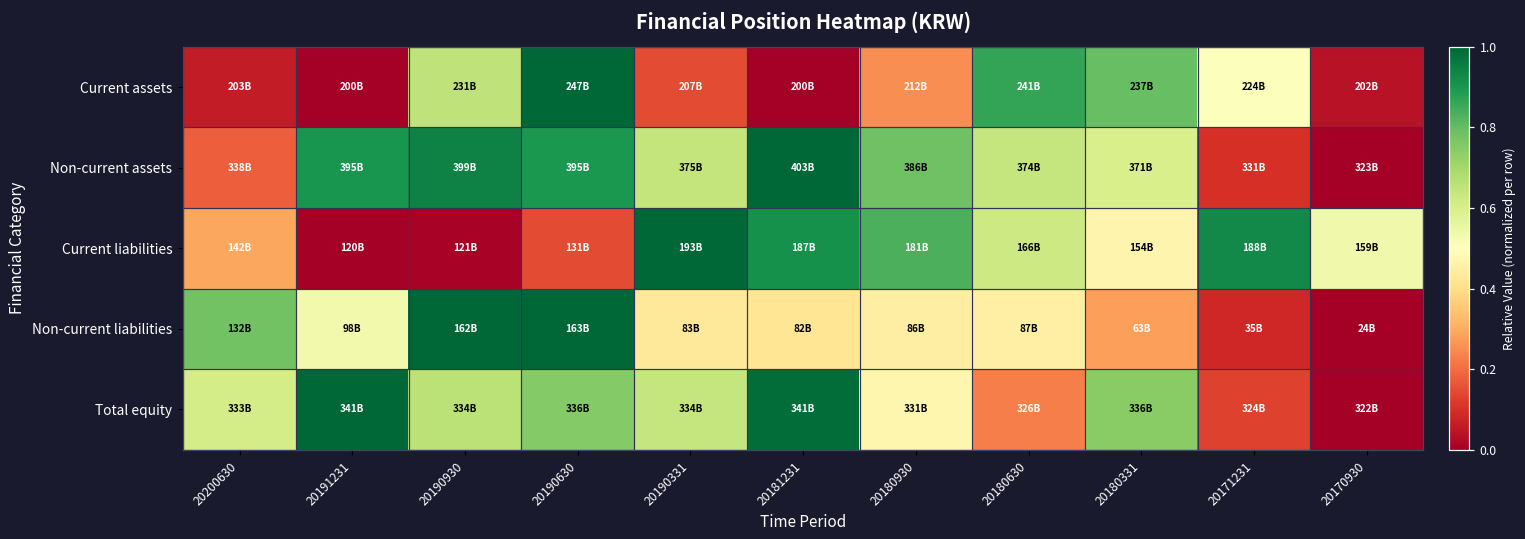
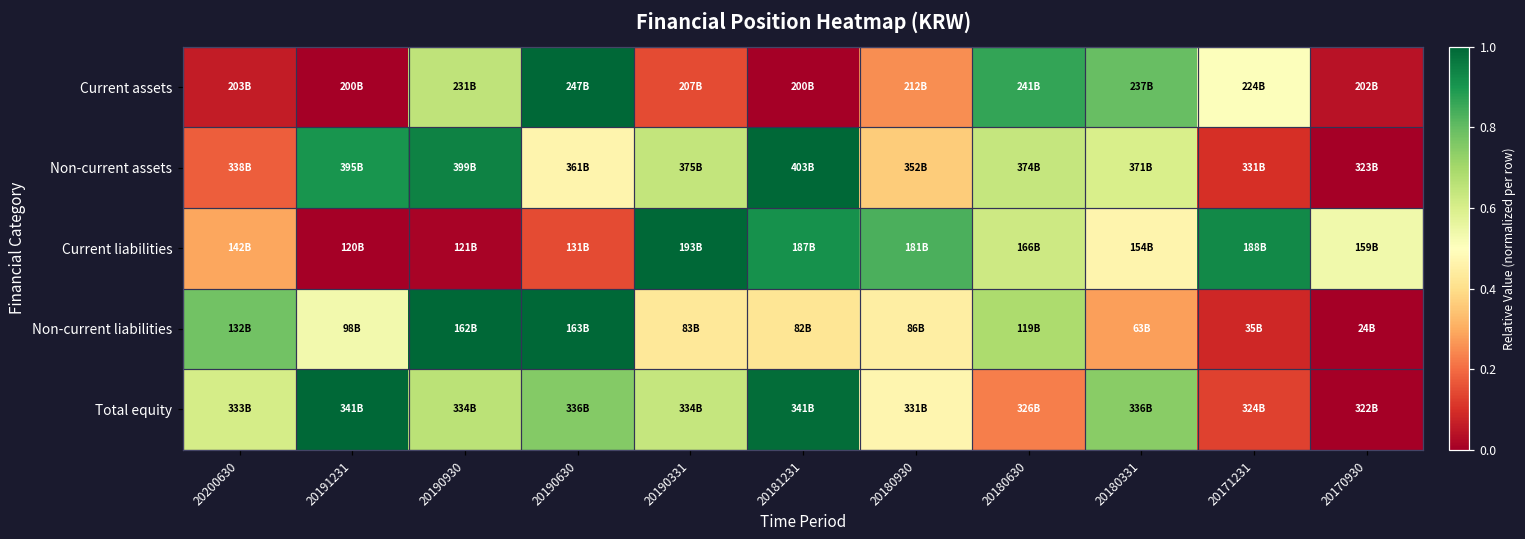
  {
    "Current assets": {
      "20200630": "203B",
      "20191231": "200B",
      "20190930": "231B",
      "20190630": "247B",
      "20190331": "207B",
      "20181231": "200B",
      "20180930": "212B",
      "20180630": "241B",
      "20180331": "237B",
      "20171231": "224B",
      "20170930": "202B"
    },
    "Non-current assets": {
      "20200630": "338B",
      "20191231": "395B",
      "20190930": "399B",
-     "20190630": "395B",
+     "20190630": "361B",
      "20190331": "375B",
      "20181231": "403B",
-     "20180930": "386B",
+     "20180930": "352B",
      "20180630": "374B",
      "20180331": "371B",
      "20171231": "331B",
      "20170930": "323B"
    },
    "Current liabilities": {
      "20200630": "142B",
      "20191231": "120B",
      "20190930": "121B",
      "20190630": "131B",
      "20190331": "193B",
      "20181231": "187B",
      "20180930": "181B",
      "20180630": "166B",
      "20180331": "154B",
      "20171231": "188B",
      "20170930": "159B"
    },
    "Non-current liabilities": {
      "20200630": "132B",
      "20191231": "98B",
      "20190930": "162B",
      "20190630": "163B",
      "20190331": "83B",
      "20181231": "82B",
      "20180930": "86B",
-     "20180630": "87B",
+     "20180630": "119B",
      "20180331": "63B",
      "20171231": "35B",
      "20170930": "24B"
    },
    "Total equity": {
      "20200630": "333B",
      "20191231": "341B",
      "20190930": "334B",
      "20190630": "336B",
      "20190331": "334B",
      "20181231": "341B",
      "20180930": "331B",
      "20180630": "326B",
      "20180331": "336B",
      "20171231": "324B",
      "20170930": "322B"
    }
  }
